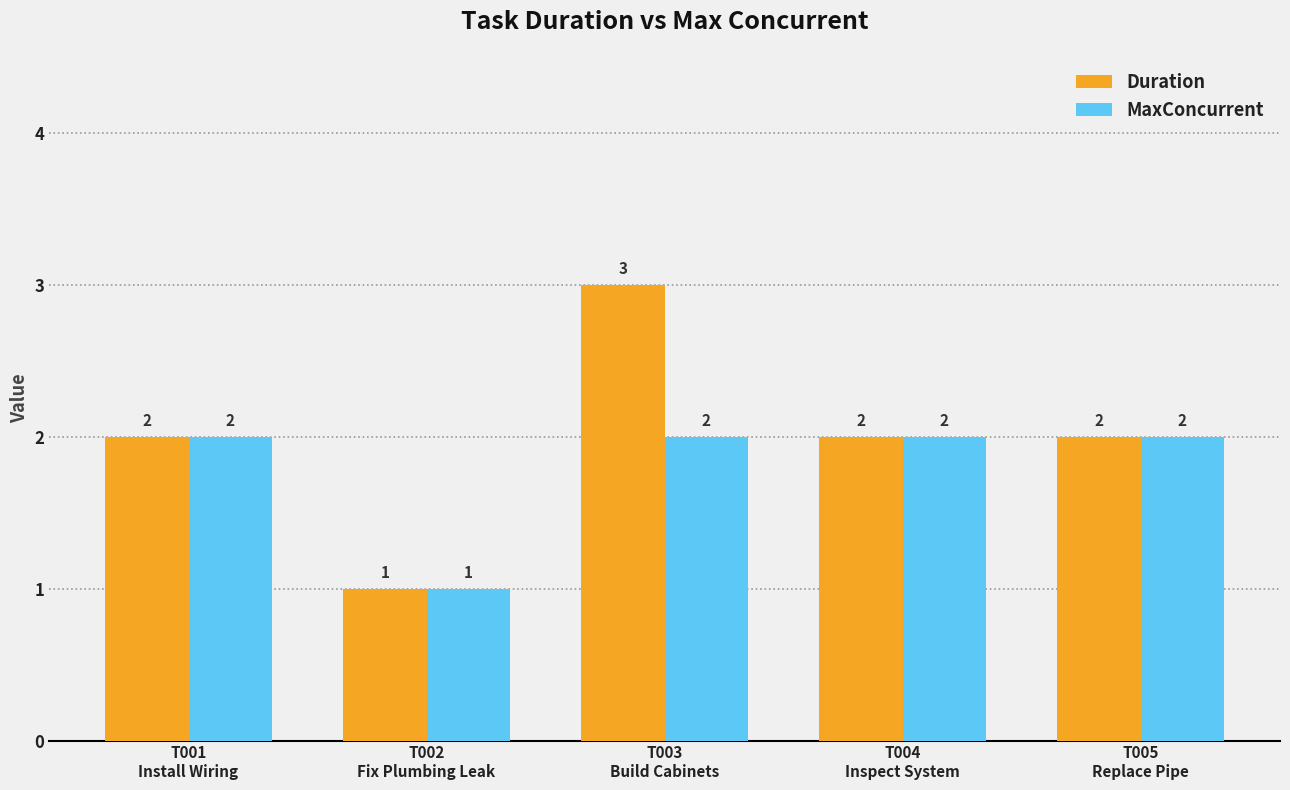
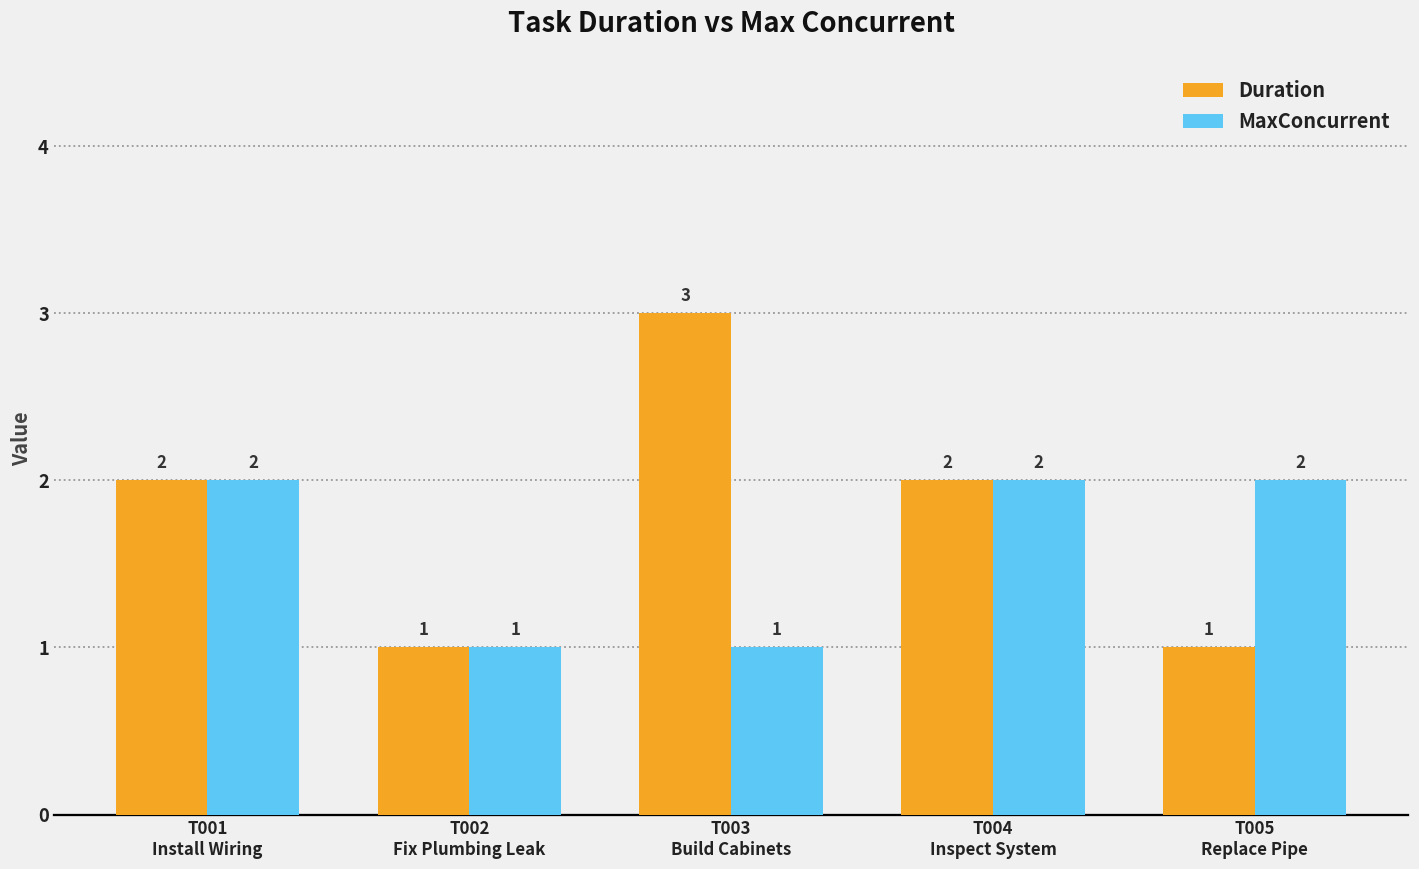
  {
    "Duration": {
      "T001 Install Wiring": 2,
      "T002 Fix Plumbing Leak": 1,
      "T003 Build Cabinets": 3,
      "T004 Inspect System": 2,
-     "T005 Replace Pipe": 2
+     "T005 Replace Pipe": 1
    },
    "MaxConcurrent": {
      "T001 Install Wiring": 2,
      "T002 Fix Plumbing Leak": 1,
-     "T003 Build Cabinets": 2,
+     "T003 Build Cabinets": 1,
      "T004 Inspect System": 2,
      "T005 Replace Pipe": 2
    }
  }
